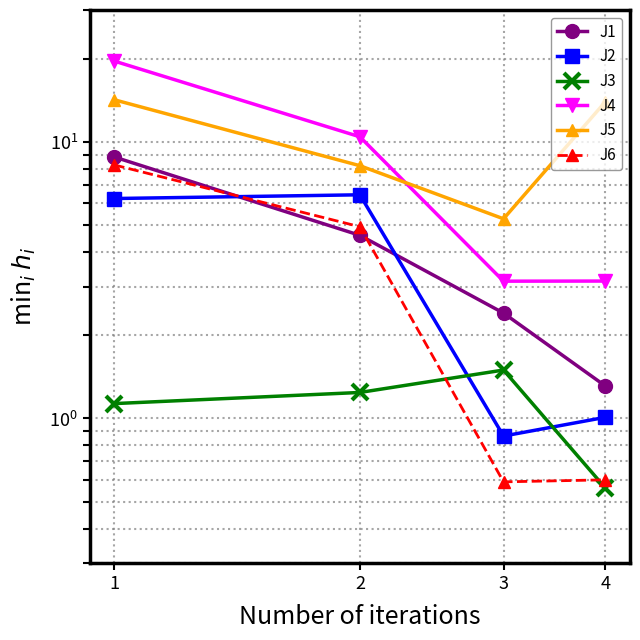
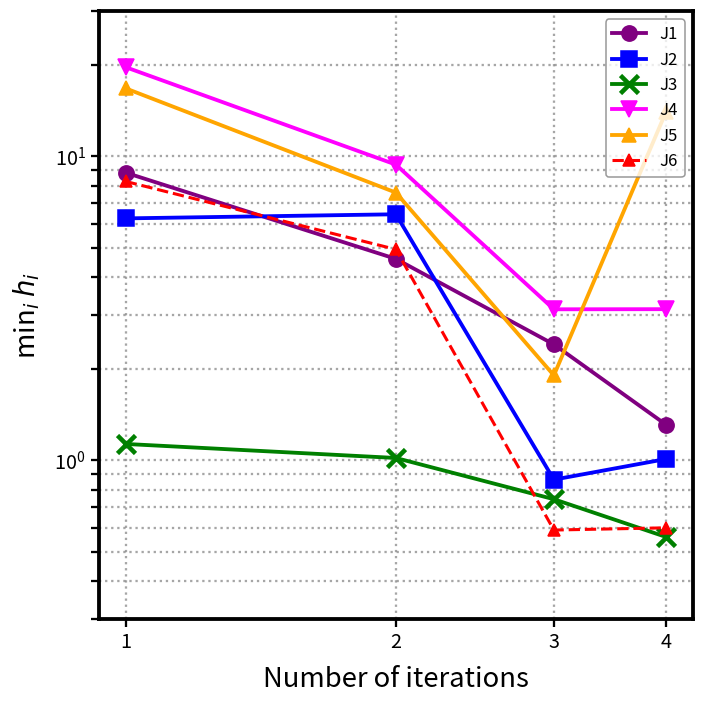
  {
    "J1": {
      "1": 8.8,
      "2": 4.6,
      "3": 2.4,
      "4": 1.3
    },
    "J2": {
      "1": 6.2,
      "2": 6.4,
      "3": 0.86,
      "4": 1.01
    },
    "J3": {
      "1": 1.13,
-     "2": 1.2,
-     "3": 1.5,
+     "2": 1.02,
+     "3": 0.75,
      "4": 0.56
    },
    "J4": {
      "1": 20,
-     "2": 10.4,
+     "2": 9.4,
      "3": 3.1,
      "4": 3.1
    },
    "J5": {
-     "1": 14,
-     "2": 8.2,
-     "3": 5.3
+     "1": 17,
+     "2": 7.6,
+     "3": 1.9
    },
    "J6": {
      "1": 8.3,
      "2": 4.9,
      "3": 0.59,
      "4": 0.60
    }
  }
